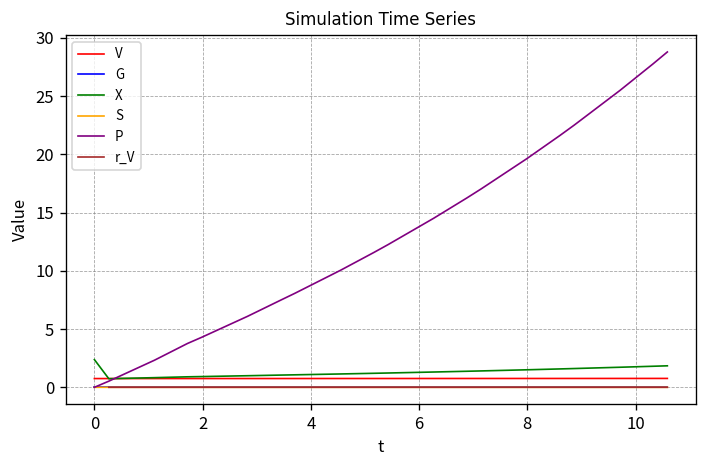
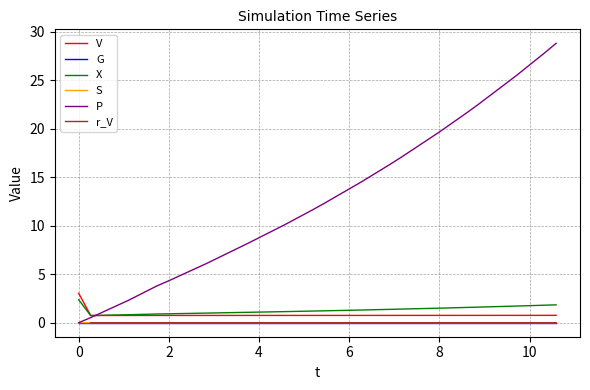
  {
    "V": {
-     "0": 1
+     "0": 3
    },
    "X": {
      "0": 2
    }
  }
